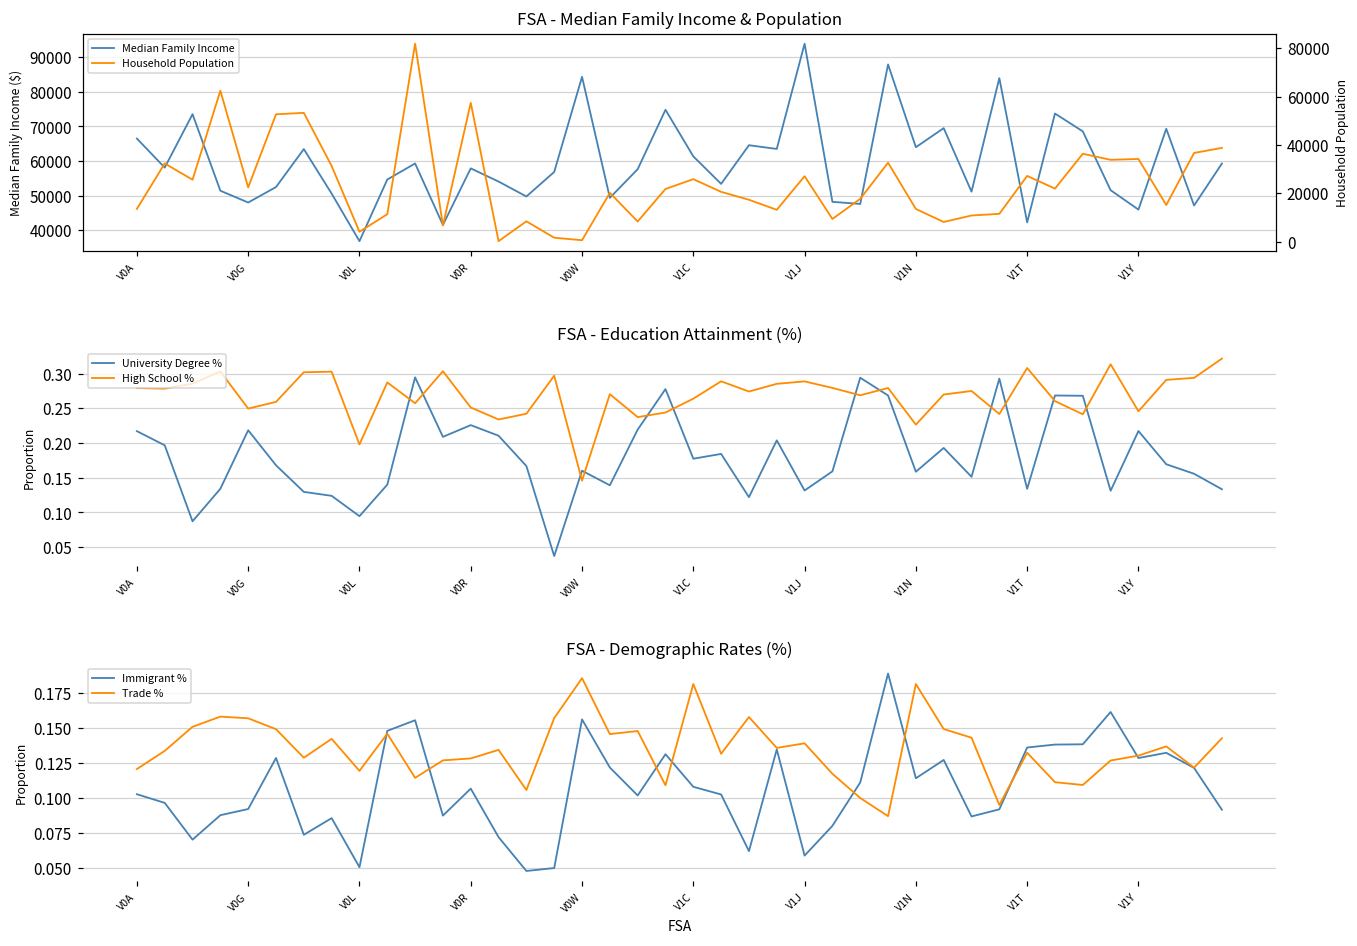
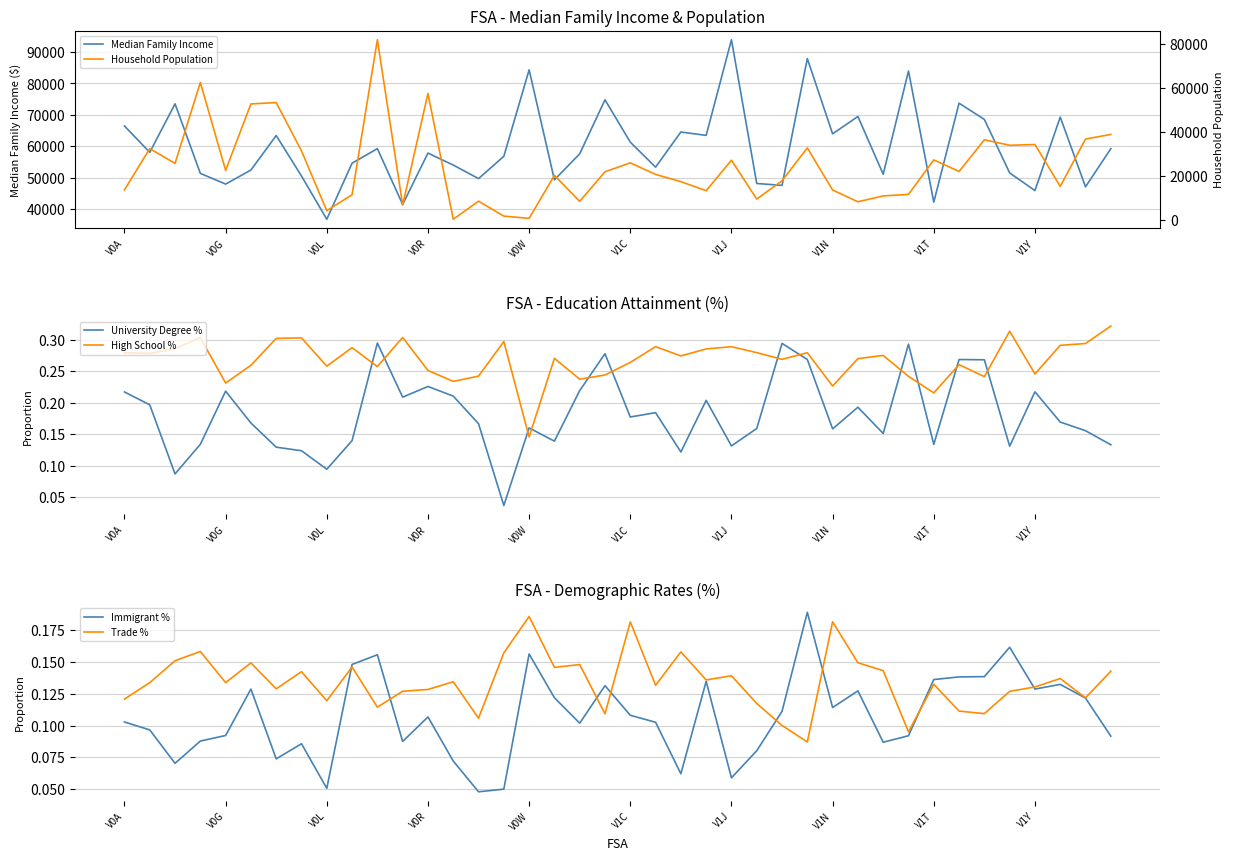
  {
    "FSA - Education Attainment (%)": {
      "University Degree %": {
        "V0A": 0.22,
        "V0G": 0.22,
        "V0L": 0.09,
        "V0R": 0.23,
        "V0W": 0.16,
        "V1C": 0.18,
        "V1J": 0.13,
        "V1N": 0.16,
        "V1T": 0.13,
        "V1Y": 0.22
      },
      "High School %": {
-       "V0G": 0.25,
-       "V0L": 0.20,
+       "V0G": 0.23,
+       "V0L": 0.26,
        "V0R": 0.25,
        "V0W": 0.15,
        "V1C": 0.26,
        "V1J": 0.29,
        "V1N": 0.23,
-       "V1T": 0.31,
+       "V1T": 0.22,
        "V1Y": 0.25
      }
    },
    "FSA - Demographic Rates (%)": {
      "Immigrant %": {
        "V0A": 0.103,
        "V0G": 0.092,
        "V0L": 0.051,
        "V0R": 0.107,
        "V0W": 0.156,
        "V1C": 0.108,
        "V1J": 0.059,
        "V1N": 0.114,
        "V1T": 0.136
      },
      "Trade %": {
        "V0A": 0.121,
-       "V0G": 0.157,
+       "V0G": 0.134,
        "V0L": 0.120,
        "V0R": 0.128,
        "V0W": 0.186,
        "V1C": 0.182,
        "V1J": 0.139,
        "V1N": 0.182,
        "V1T": 0.133
      }
    }
  }
